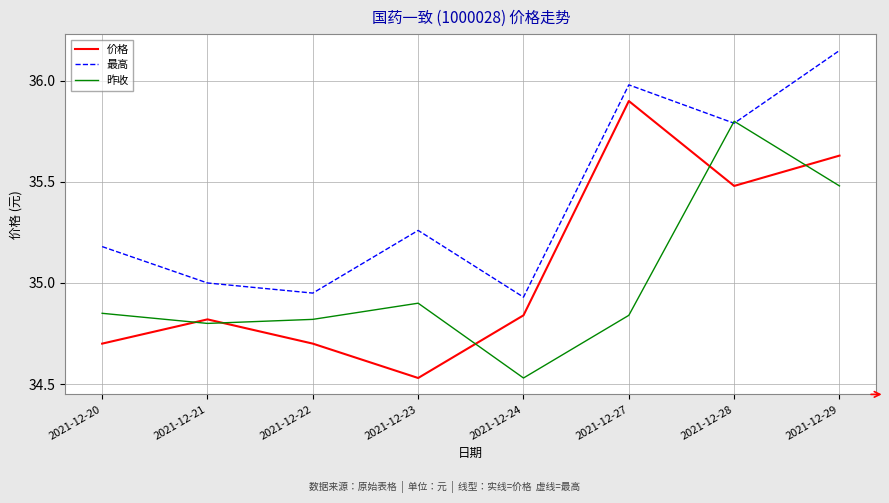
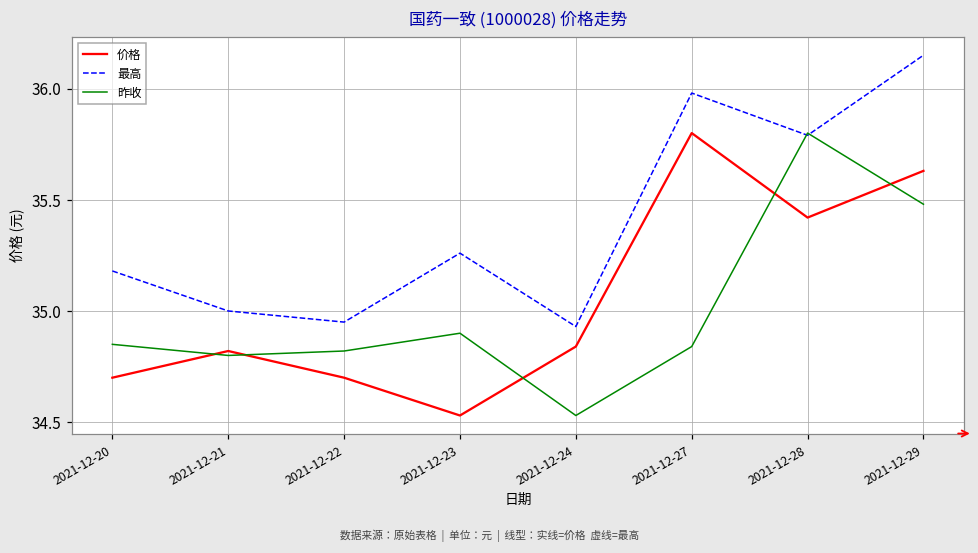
  {
    "价格": {
      "2021-12-20": 34.70,
      "2021-12-21": 34.82,
      "2021-12-22": 34.70,
      "2021-12-23": 34.53,
      "2021-12-24": 34.84,
-     "2021-12-27": 35.9,
-     "2021-12-28": 35.48,
+     "2021-12-27": 35.8,
+     "2021-12-28": 35.42,
      "2021-12-29": 35.63
    },
    "最高": {
      "2021-12-20": 35.18,
      "2021-12-21": 35.00,
      "2021-12-22": 34.95,
      "2021-12-23": 35.26,
      "2021-12-24": 34.93,
      "2021-12-27": 35.98,
      "2021-12-29": 36.15
    },
    "昨收": {
      "2021-12-20": 34.85,
      "2021-12-21": 34.80,
      "2021-12-22": 34.82,
      "2021-12-23": 34.90,
      "2021-12-24": 34.53,
      "2021-12-27": 34.84,
      "2021-12-29": 35.48
    }
  }
